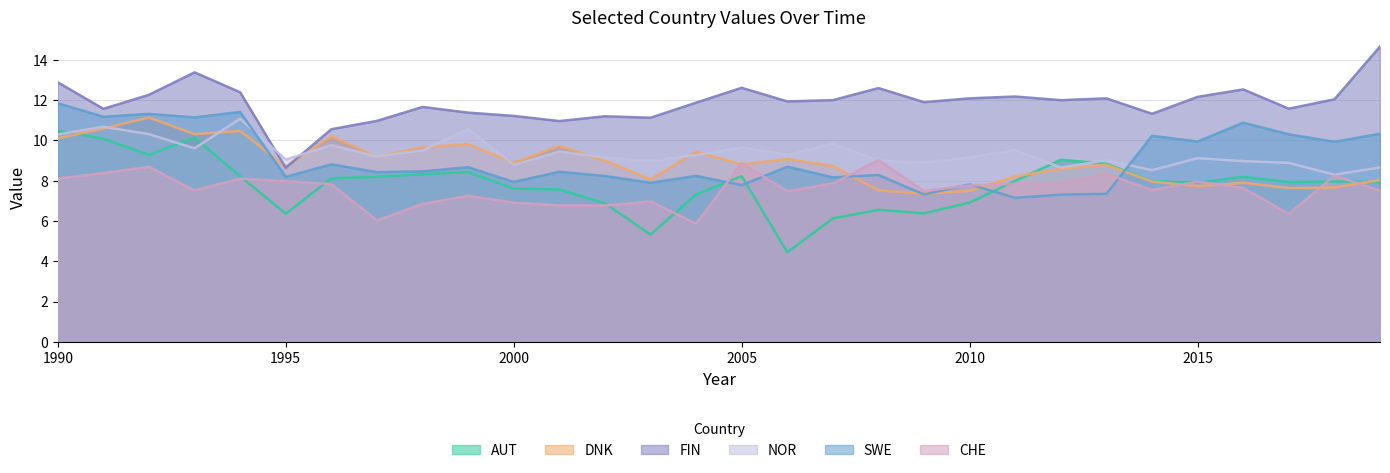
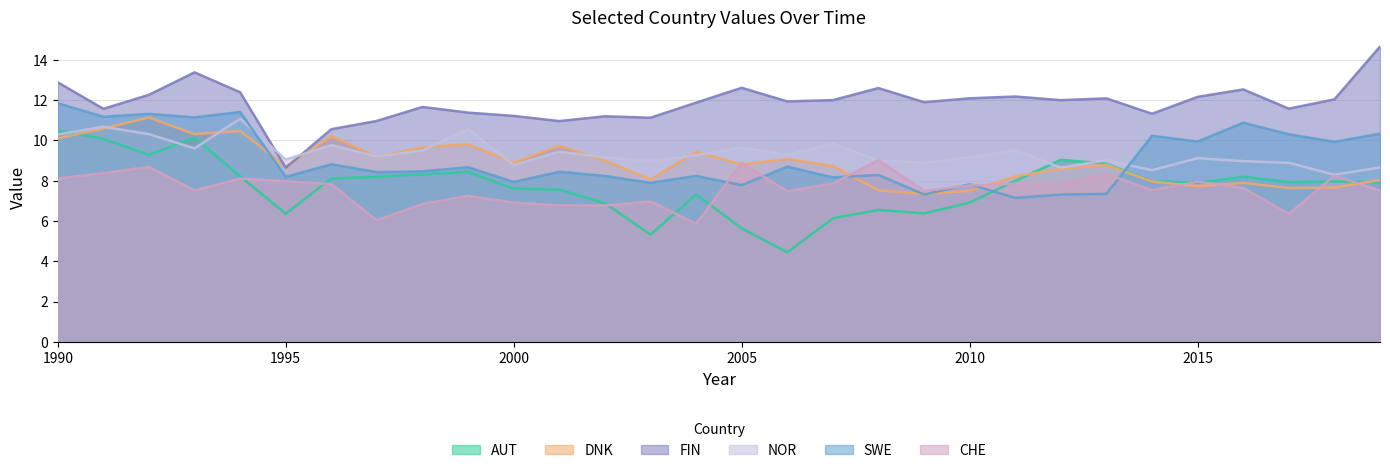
  {
    "AUT": {
      "1990": 10.5,
      "1995": 6.4,
      "2000": 7.6,
-     "2005": 8.2,
+     "2005": 5.6,
      "2010": 6.9
    },
    "DNK": {
      "1990": 10.1,
      "2010": 7.5,
      "2015": 7.7
    }
  }
